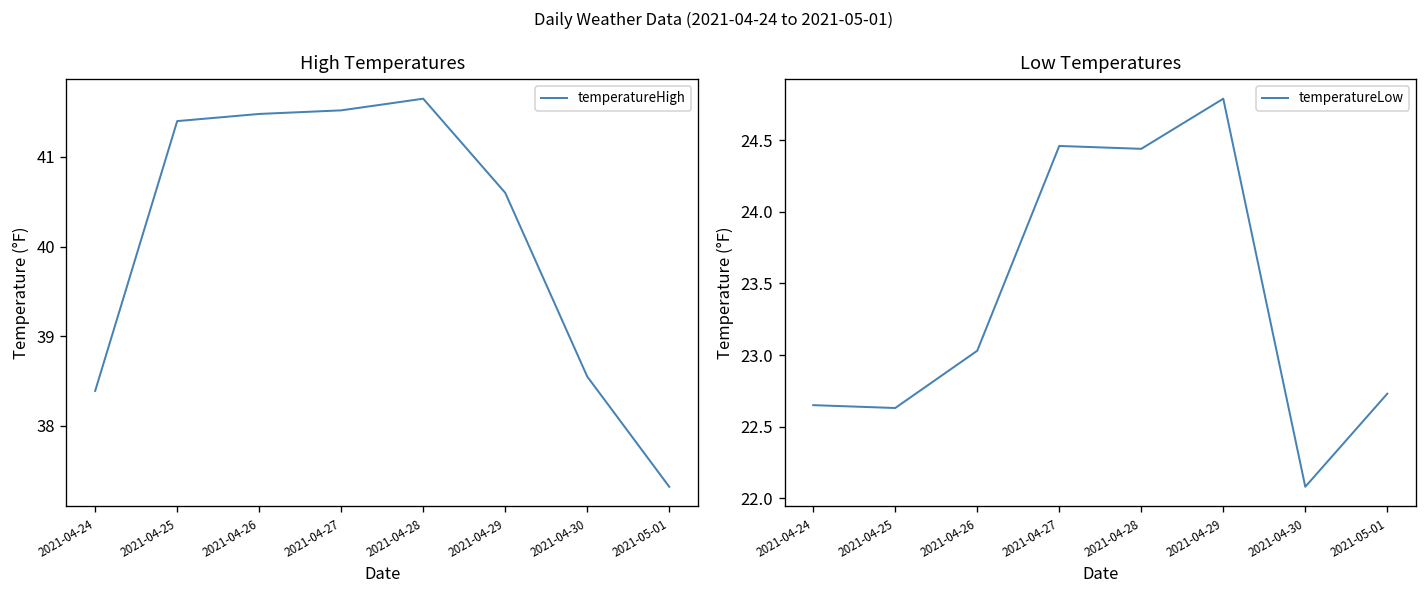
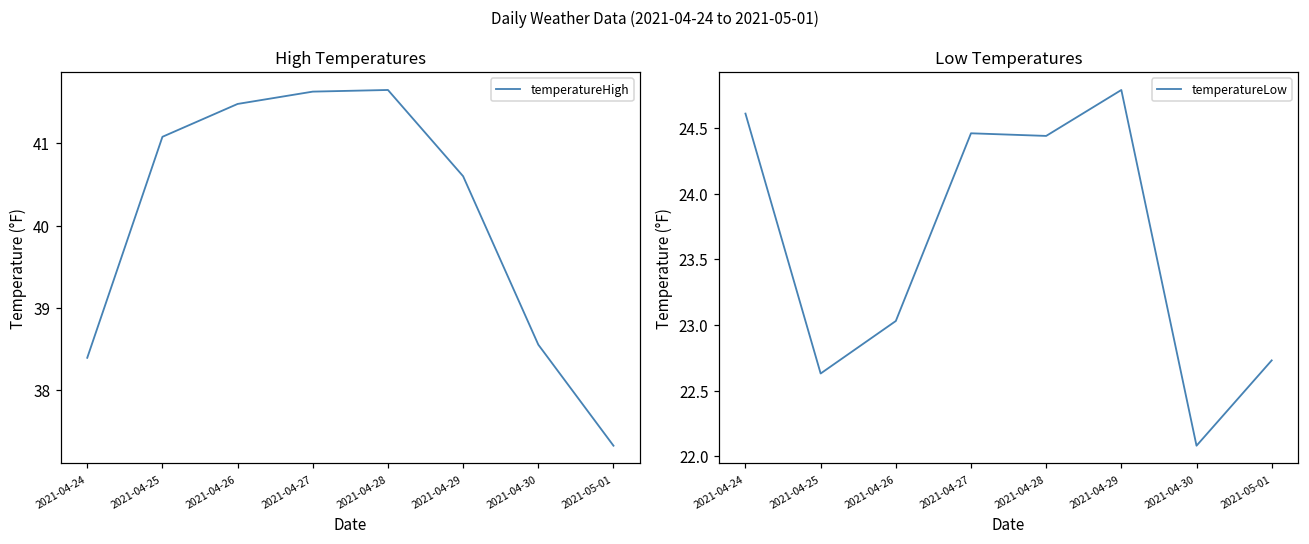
  {
    "High Temperatures": {
      "2021-04-24": 38.4,
-     "2021-04-25": 41.4,
+     "2021-04-25": 41.1,
      "2021-04-26": 41.5,
-     "2021-04-27": 41.5,
+     "2021-04-27": 41.6,
      "2021-04-28": 41.7,
      "2021-04-29": 40.6,
      "2021-04-30": 38.6,
      "2021-05-01": 37.3
    },
    "Low Temperatures": {
-     "2021-04-24": 22.65,
+     "2021-04-24": 24.61,
      "2021-04-25": 22.63,
      "2021-04-26": 23.03,
      "2021-04-27": 24.46,
      "2021-04-28": 24.44,
      "2021-04-29": 24.79,
      "2021-04-30": 22.08,
      "2021-05-01": 22.73
    }
  }
